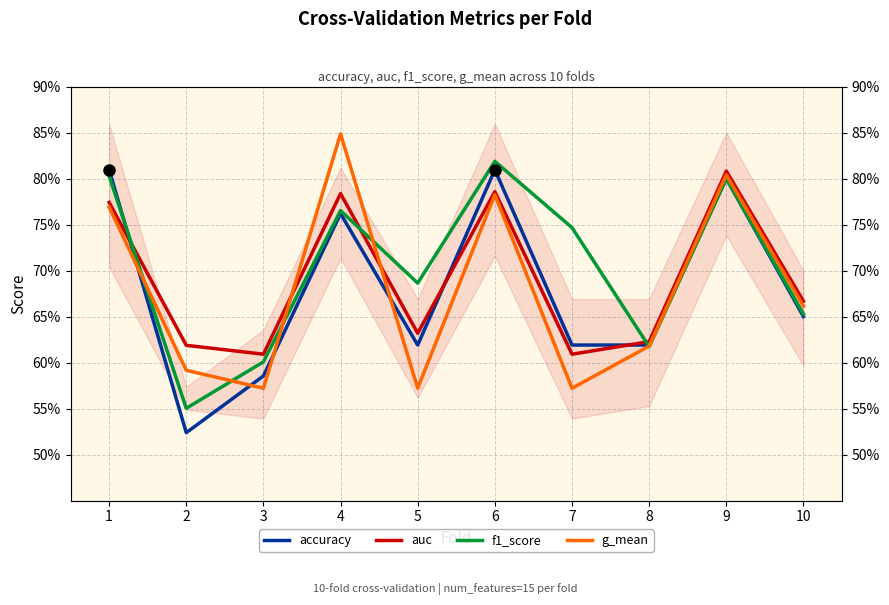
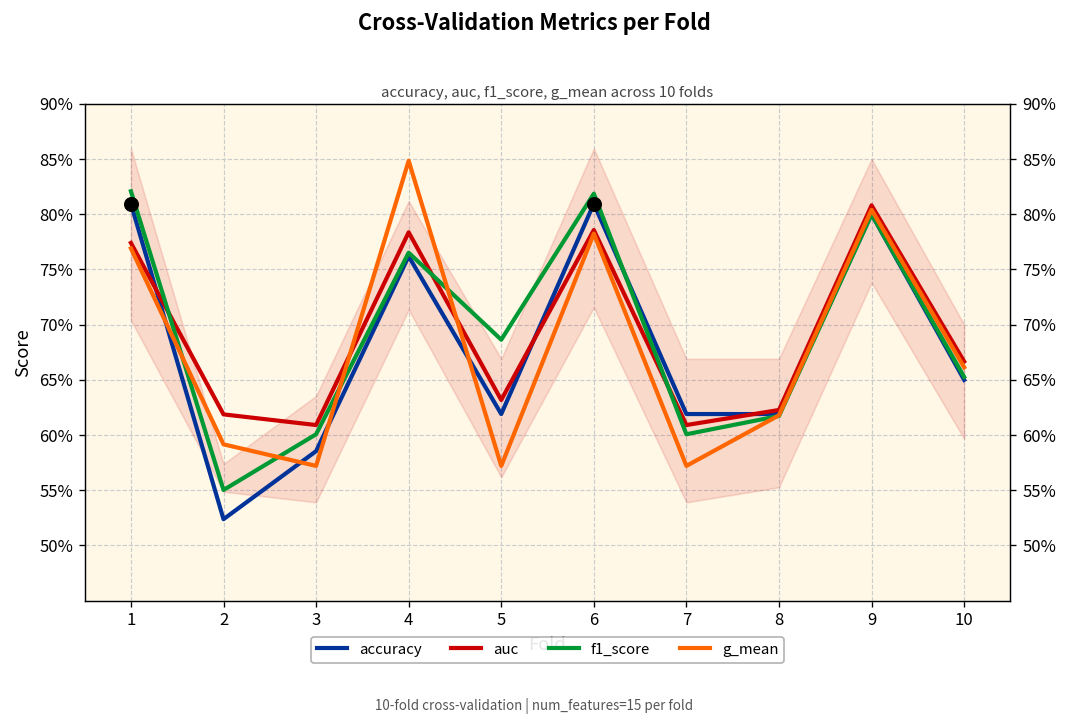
  {
    "accuracy": {
      "2": "52%",
      "3": "59%",
      "4": "76%",
      "5": "62%",
      "7": "62%"
    },
    "f1_score": {
-     "1": "80%",
+     "1": "82%",
      "2": "55%",
      "3": "60%",
      "4": "77%",
      "5": "69%",
      "6": "82%",
-     "7": "75%"
+     "7": "60%"
    },
    "g_mean": {
      "1": "77%",
      "2": "59%",
      "3": "57%",
      "4": "85%",
      "5": "57%",
      "6": "78%",
      "7": "57%",
      "9": "80%",
      "10": "66%"
    }
  }
